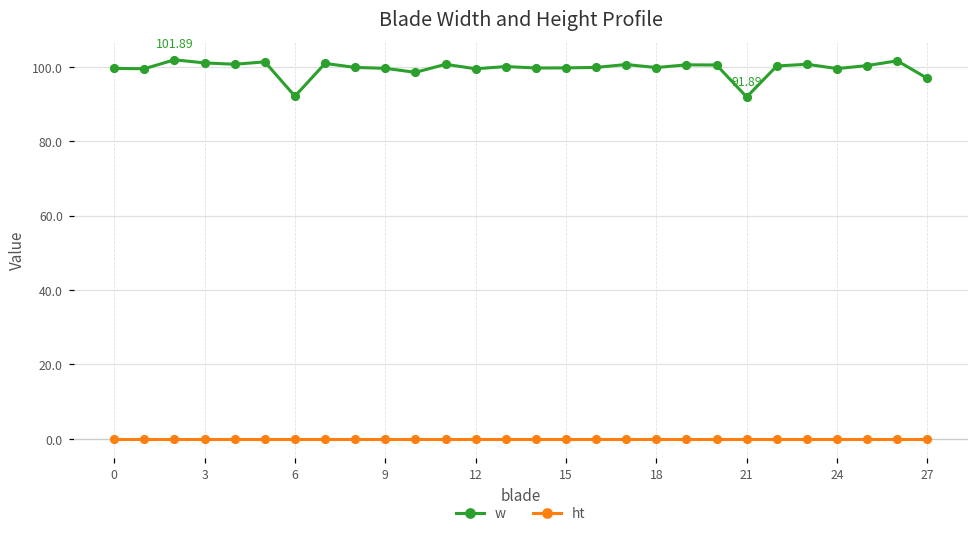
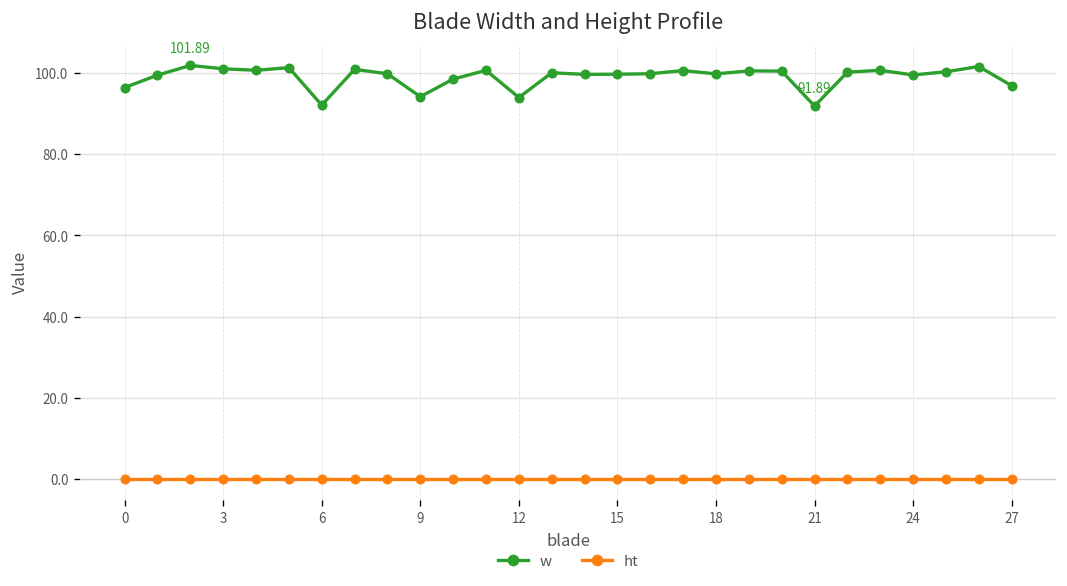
  {
    "w": {
-     "0": 100,
+     "0": 96,
      "3": 101,
      "6": 92,
-     "9": 100,
-     "12": 99,
+     "9": 94,
+     "12": 94,
      "15": 100,
      "18": 100,
      "24": 100,
      "27": 97
    },
    "ht": {
      "0": 0,
      "3": 0,
      "6": 0,
      "9": 0,
      "12": 0,
      "15": 0,
      "18": 0,
      "21": 0,
      "24": 0,
      "27": 0
    }
  }
